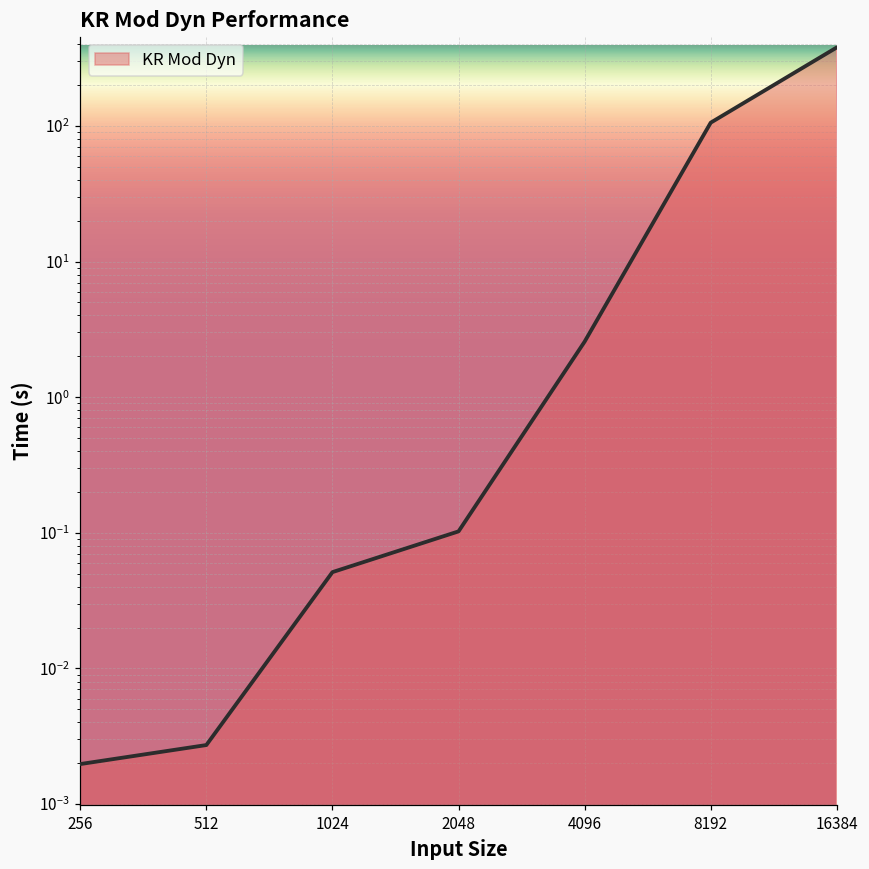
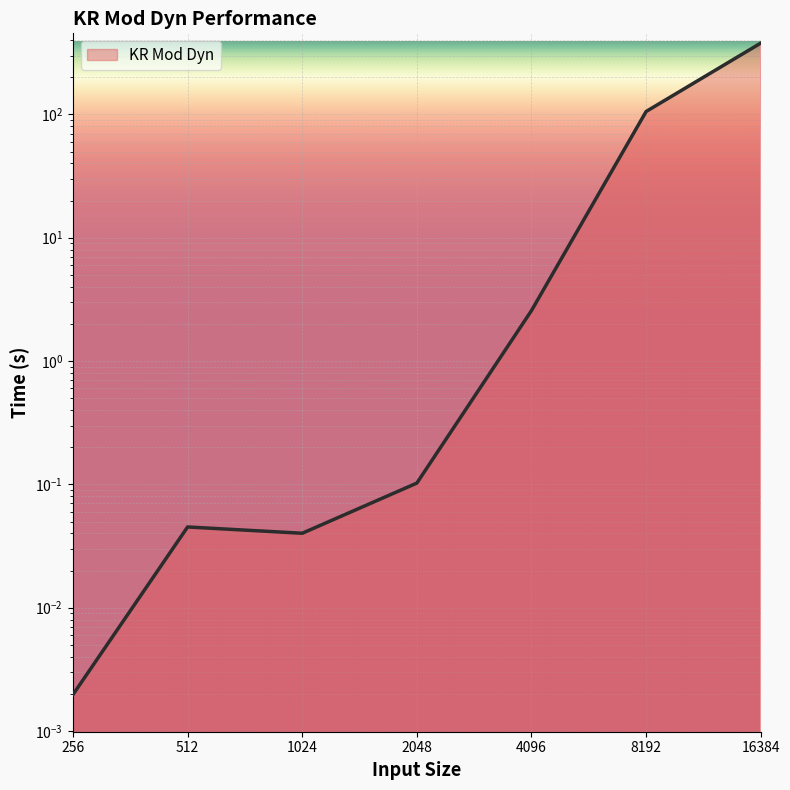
  {
    "256": 0.0020,
-   "512": 0.0027,
-   "1024": 0.051,
+   "512": 0.045,
+   "1024": 0.040,
    "2048": 0.10,
    "4096": 2.6,
    "8192": 110,
    "16384": 380
  }
